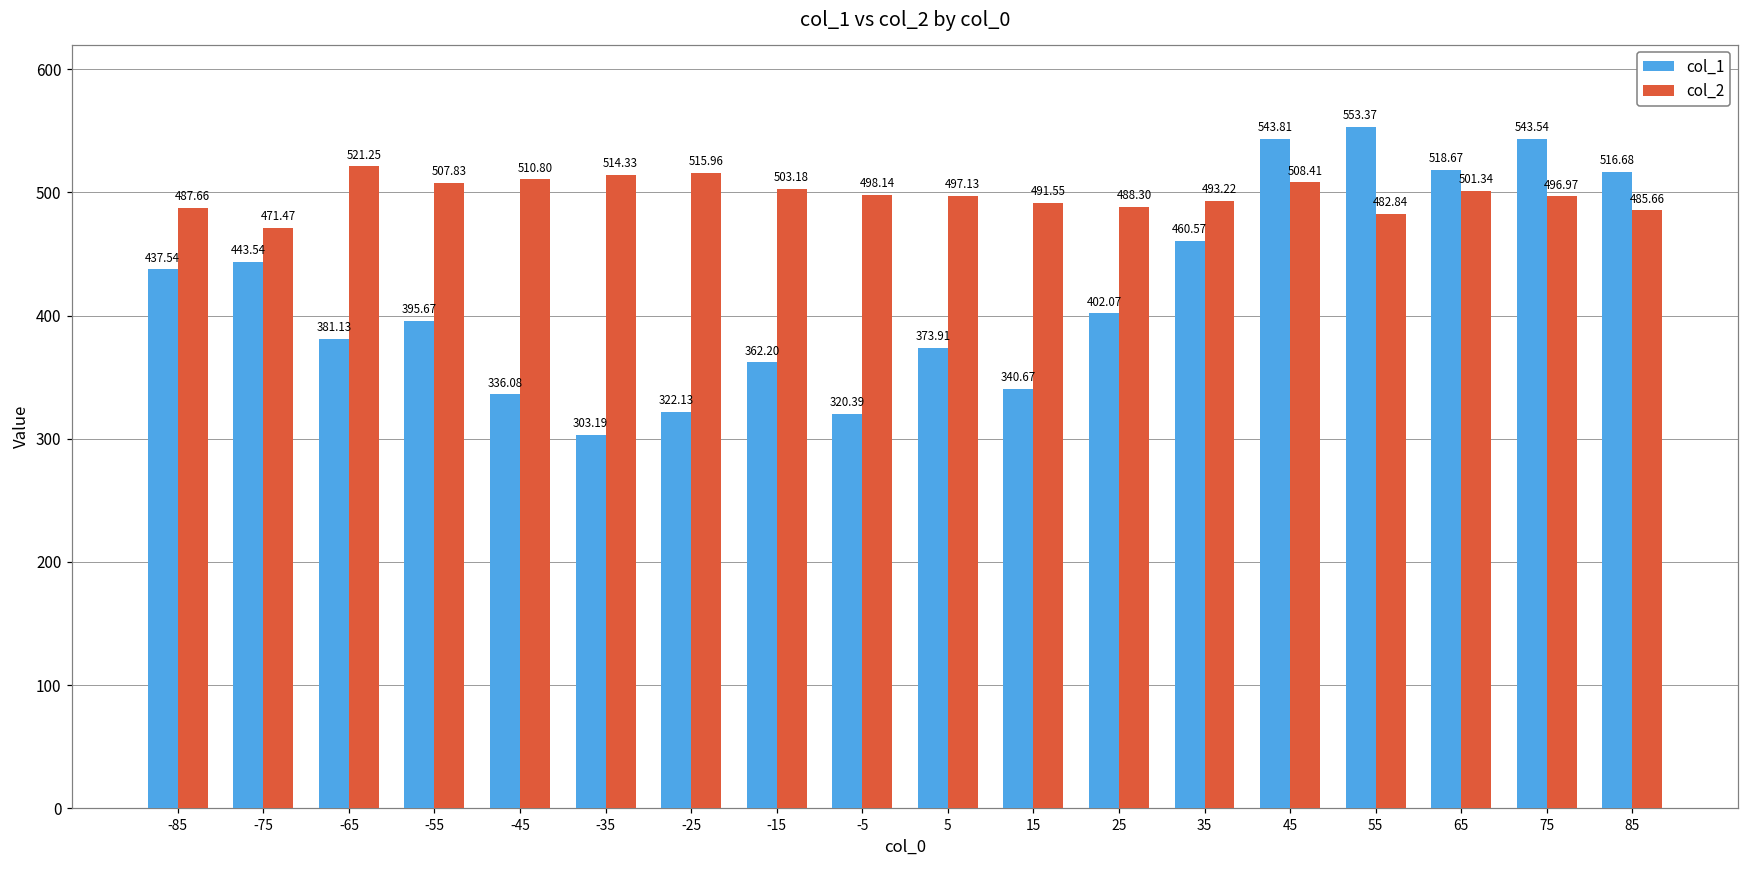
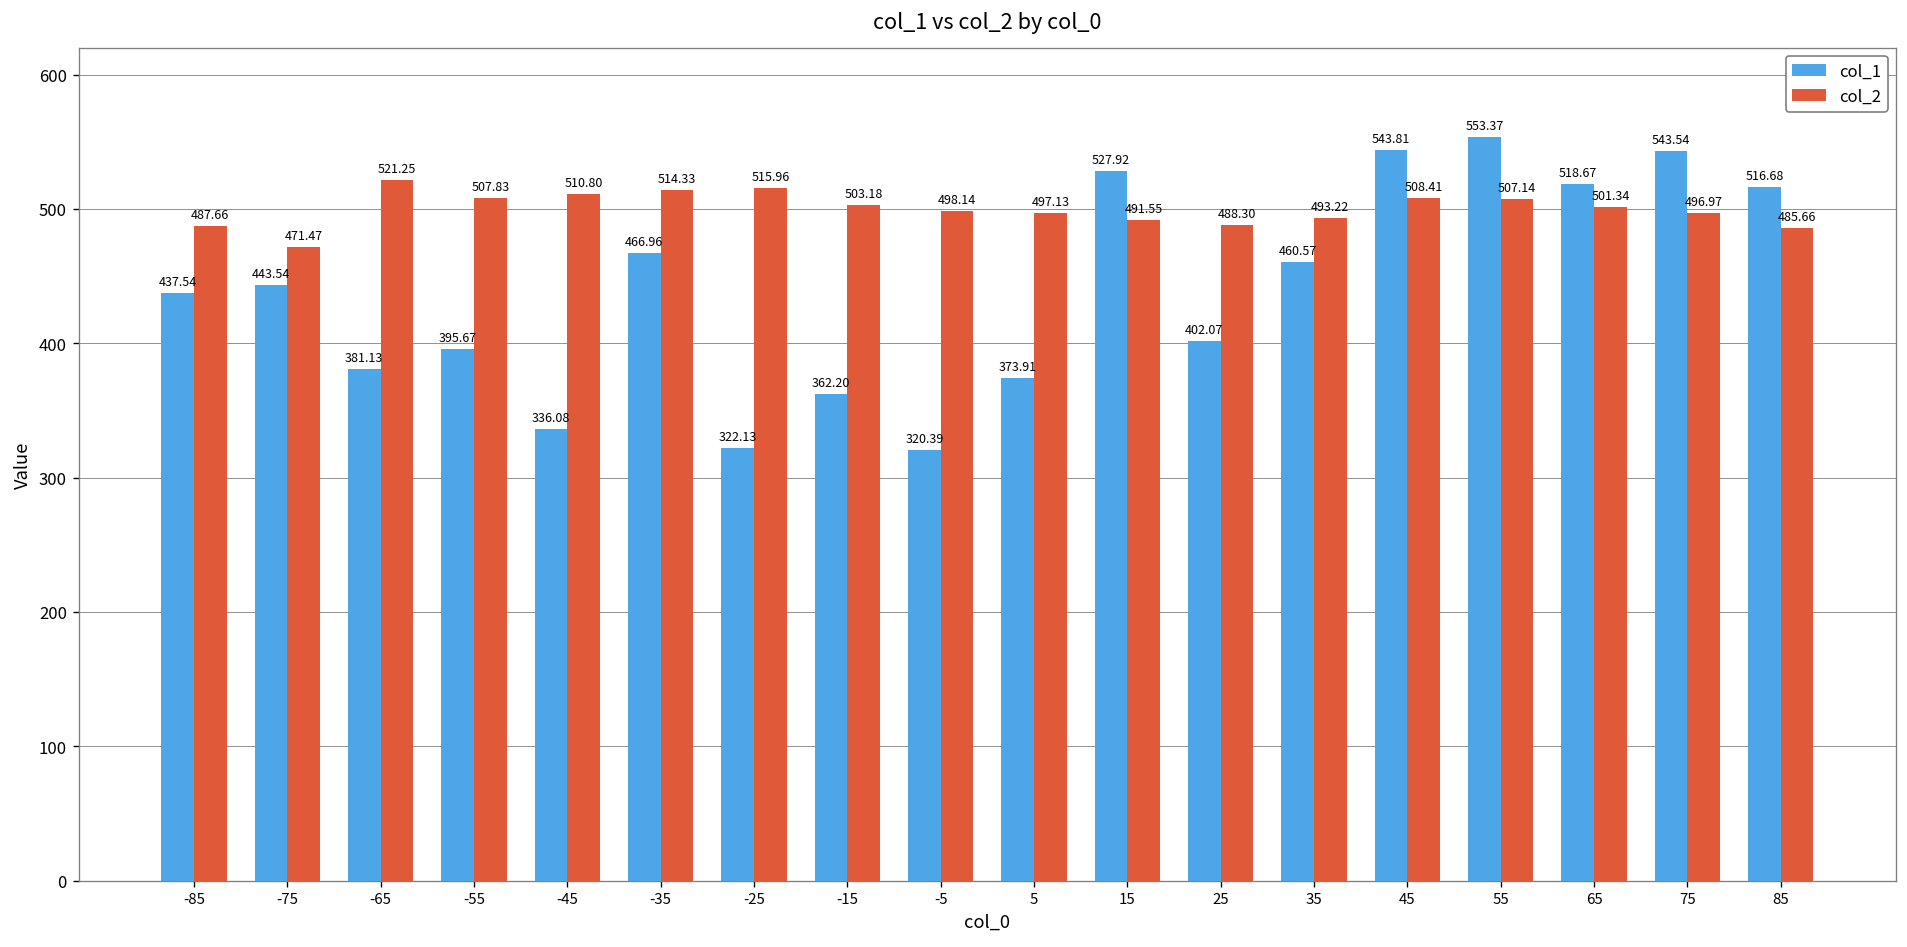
  {
    "col_1": {
      "-85": 437.54,
      "-75": 443.54,
      "-65": 381.13,
      "-55": 395.67,
      "-45": 336.08,
-     "-35": 303.19,
+     "-35": 466.96,
      "-25": 322.13,
      "-15": 362.20,
      "-5": 320.39,
      "5": 373.91,
-     "15": 340.67,
+     "15": 527.92,
      "25": 402.07,
      "35": 460.57,
      "45": 543.81,
      "55": 553.37,
      "65": 518.67,
      "75": 543.54,
      "85": 516.68
    },
    "col_2": {
      "-85": 487.66,
      "-75": 471.47,
      "-65": 521.25,
      "-55": 507.83,
      "-45": 510.80,
      "-35": 514.33,
      "-25": 515.96,
      "-15": 503.18,
      "-5": 498.14,
      "5": 497.13,
      "15": 491.55,
      "25": 488.30,
      "35": 493.22,
      "45": 508.41,
-     "55": 482.84,
+     "55": 507.14,
      "65": 501.34,
      "75": 496.97,
      "85": 485.66
    }
  }
